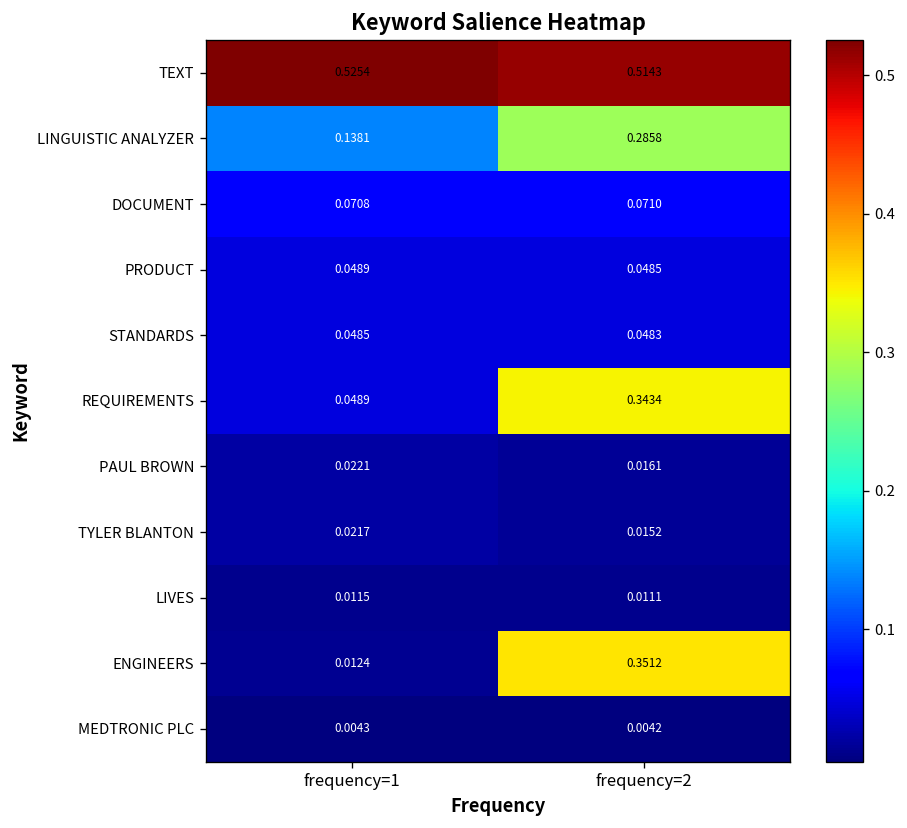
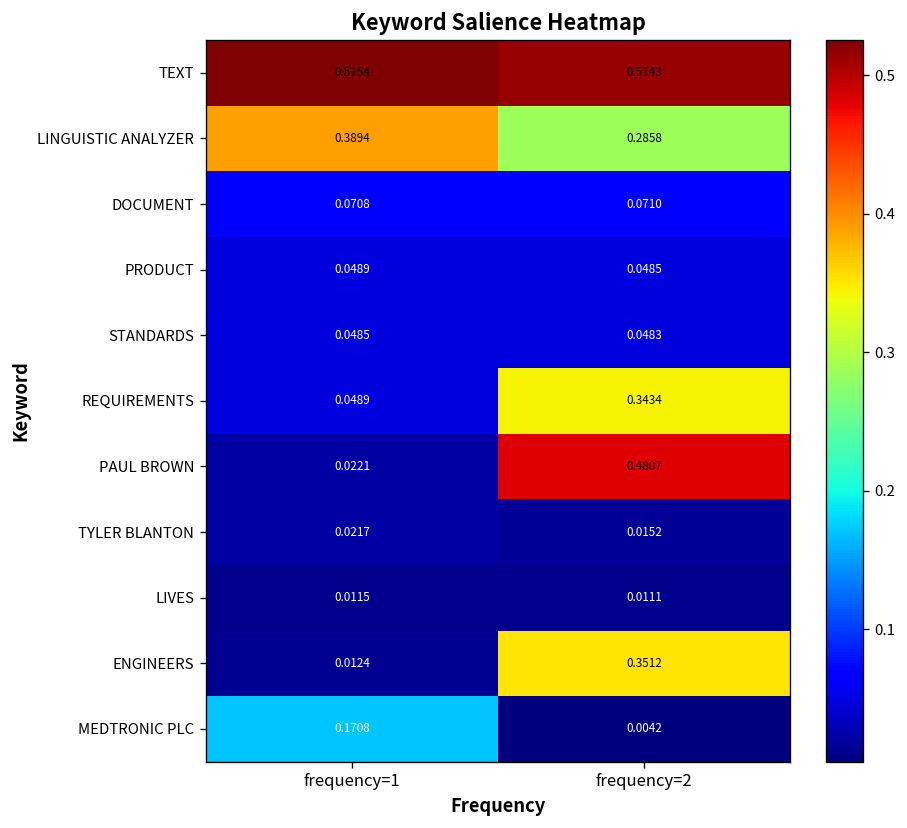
  {
    "TEXT": {
      "frequency=1": 0.5254,
      "frequency=2": 0.5143
    },
    "LINGUISTIC ANALYZER": {
-     "frequency=1": 0.1381,
+     "frequency=1": 0.3894,
      "frequency=2": 0.2858
    },
    "DOCUMENT": {
      "frequency=1": 0.0708,
      "frequency=2": 0.0710
    },
    "PRODUCT": {
      "frequency=1": 0.0489,
      "frequency=2": 0.0485
    },
    "STANDARDS": {
      "frequency=1": 0.0485,
      "frequency=2": 0.0483
    },
    "REQUIREMENTS": {
      "frequency=1": 0.0489,
      "frequency=2": 0.3434
    },
    "PAUL BROWN": {
      "frequency=1": 0.0221,
-     "frequency=2": 0.0161
+     "frequency=2": 0.4807
    },
    "TYLER BLANTON": {
      "frequency=1": 0.0217,
      "frequency=2": 0.0152
    },
    "LIVES": {
      "frequency=1": 0.0115,
      "frequency=2": 0.0111
    },
    "ENGINEERS": {
      "frequency=1": 0.0124,
      "frequency=2": 0.3512
    },
    "MEDTRONIC PLC": {
-     "frequency=1": 0.0043,
+     "frequency=1": 0.1708,
      "frequency=2": 0.0042
    }
  }
